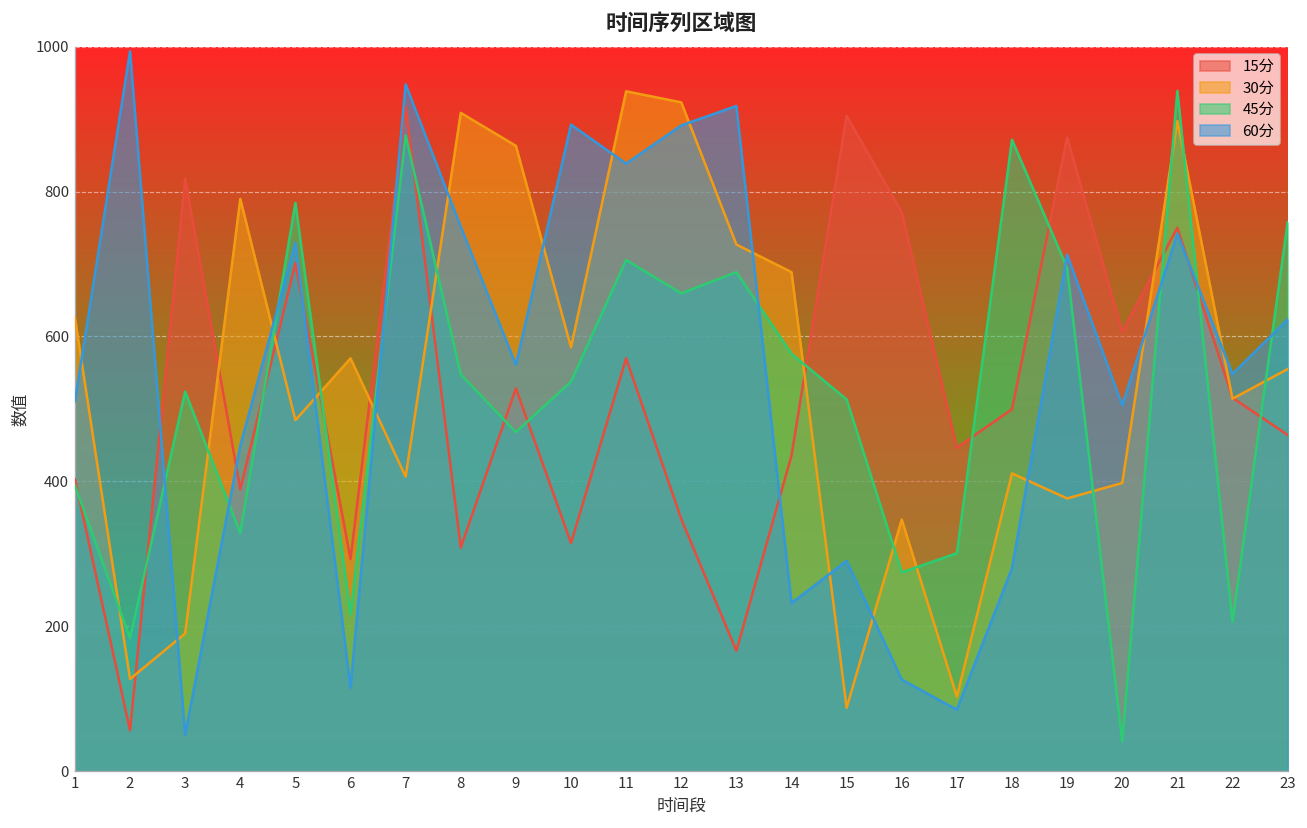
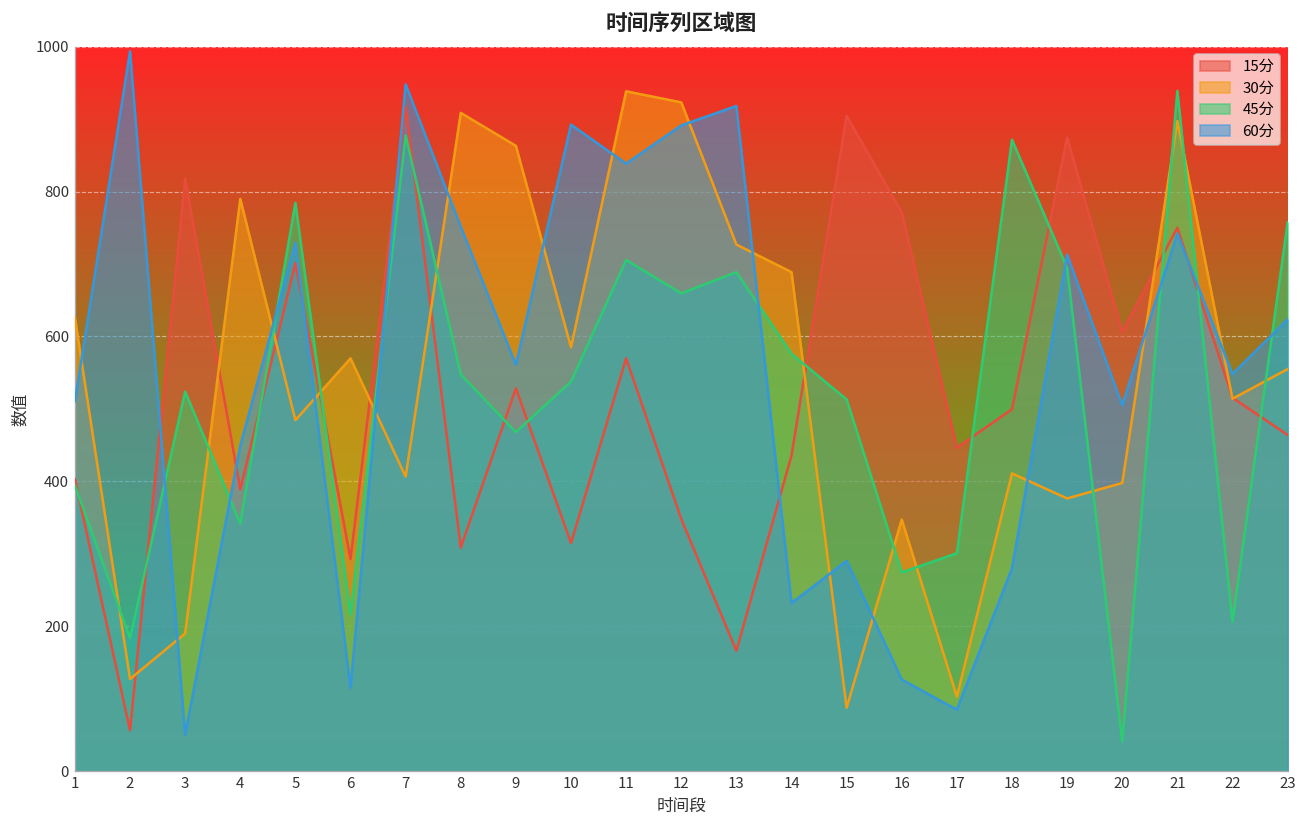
  {
    "15分": {
      "1": 400,
      "2": 60,
      "3": 820,
      "4": 390,
      "5": 700,
      "6": 290,
      "7": 920,
      "8": 310,
      "9": 530,
      "10": 310,
      "11": 570,
      "12": 350,
      "13": 170,
      "14": 440,
      "15": 900,
      "16": 770,
      "17": 450,
      "18": 500,
      "19": 870,
      "20": 610,
      "21": 750,
      "23": 460
    },
    "30分": {
      "1": 630,
      "2": 130,
      "3": 190,
      "4": 790,
      "5": 480,
      "6": 570,
      "7": 410,
      "8": 910,
      "9": 860,
      "10": 580,
      "11": 940,
      "12": 920,
      "13": 730,
      "14": 690,
      "15": 90,
      "16": 350,
      "17": 100,
      "18": 410,
      "19": 380,
      "20": 400,
      "21": 900,
      "23": 550
    },
    "45分": {
      "1": 390,
      "2": 180,
      "3": 520,
-     "4": 330,
+     "4": 340,
      "5": 780,
      "6": 220,
      "7": 880,
      "8": 550,
      "9": 470,
      "10": 540,
      "11": 710,
      "12": 660,
      "13": 690,
      "14": 580,
      "15": 510,
      "16": 270,
      "17": 300,
      "18": 870,
      "19": 690,
      "20": 40,
      "21": 940,
      "22": 210,
      "23": 760
    },
    "60分": {
      "1": 510,
      "2": 990,
      "3": 50,
      "4": 450,
      "5": 730,
      "6": 110,
      "7": 950,
      "8": 750,
      "9": 560,
      "10": 890,
      "11": 840,
      "12": 890,
      "13": 920,
      "14": 230,
      "15": 290,
      "16": 130,
      "17": 80,
      "18": 280,
      "19": 710,
      "20": 510,
      "21": 740,
      "22": 550,
      "23": 620
    }
  }
